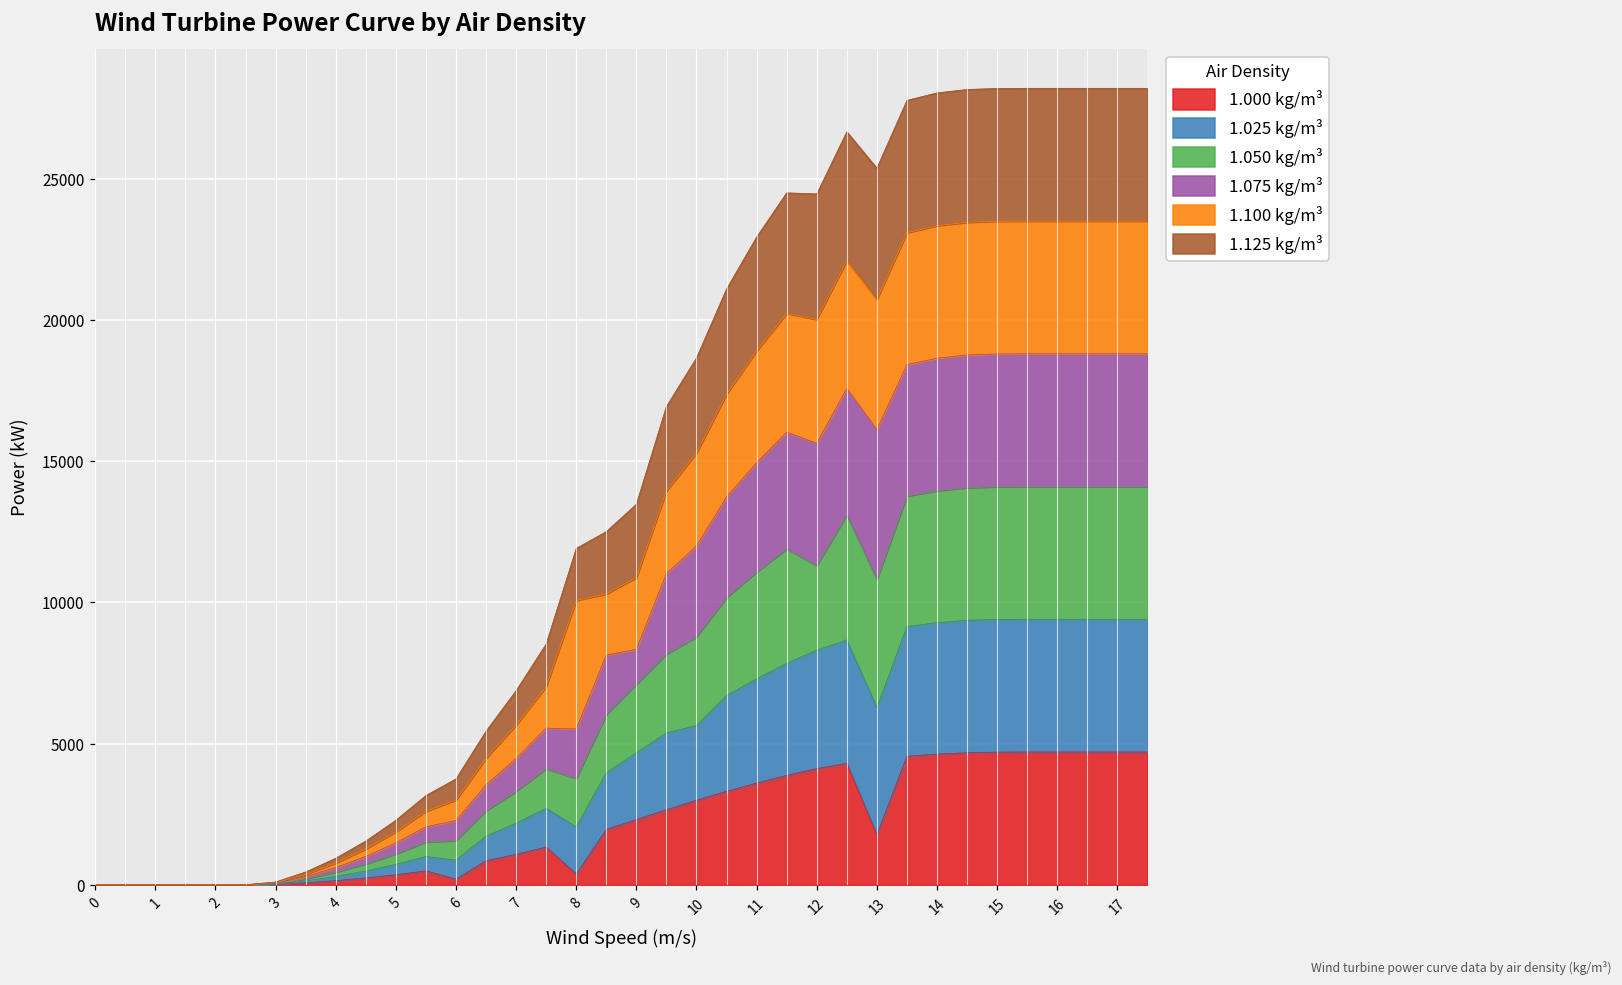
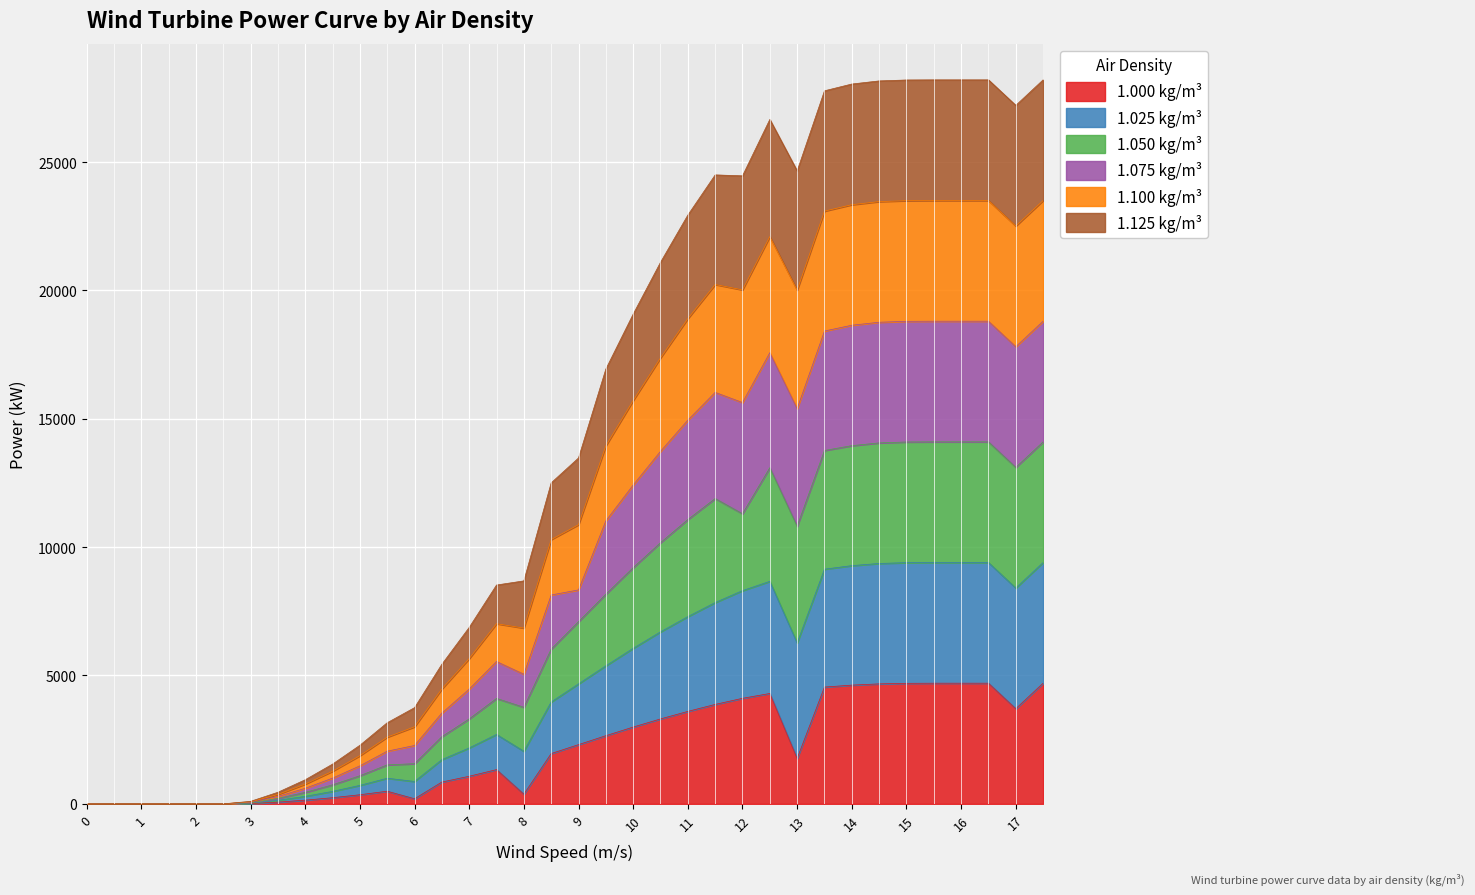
  {
    "1.000 kg/m³": {
      "4": 100,
      "5": 400,
      "6": 200,
      "7": 1100,
      "8": 400,
      "9": 2300,
      "10": 3000,
      "11": 3600,
      "12": 4100,
      "13": 1800,
      "14": 4600,
      "15": 4700,
      "16": 4700,
-     "17": 4700
+     "17": 3700
    },
    "1.025 kg/m³": {
      "4": 100,
      "5": 400,
      "6": 700,
      "7": 1100,
      "8": 1700,
      "9": 2400,
-     "10": 2600,
+     "10": 3100,
      "11": 3700,
      "12": 4200,
      "13": 4500,
      "14": 4700,
      "15": 4700,
      "16": 4700,
      "17": 4700
    },
    "1.050 kg/m³": {
      "4": 200,
      "5": 400,
      "6": 700,
      "7": 1100,
      "8": 1700,
      "9": 2400,
      "10": 3100,
      "11": 3800,
      "12": 3000,
      "13": 4500,
      "14": 4700,
      "15": 4700,
      "16": 4700,
      "17": 4700
    },
    "1.075 kg/m³": {
      "4": 200,
      "5": 400,
      "6": 700,
      "7": 1200,
-     "8": 1800,
+     "8": 1300,
      "9": 1200,
      "10": 3200,
      "11": 3900,
      "12": 4300,
-     "13": 5300,
+     "13": 4600,
      "14": 4700,
      "15": 4700,
      "16": 4700,
      "17": 4700
    },
    "1.100 kg/m³": {
      "4": 200,
      "5": 400,
      "6": 700,
      "7": 1200,
-     "8": 4600,
+     "8": 1800,
      "9": 2500,
      "10": 3300,
      "11": 4000,
      "12": 4400,
      "13": 4600,
      "14": 4700,
      "15": 4700,
      "16": 4700,
      "17": 4700
    },
    "1.125 kg/m³": {
      "4": 200,
      "5": 400,
      "6": 700,
      "7": 1200,
      "8": 1800,
      "9": 2600,
      "10": 3400,
      "11": 4000,
      "12": 4400,
      "13": 4600,
      "14": 4700,
      "15": 4700,
      "16": 4700,
      "17": 4700
    }
  }
